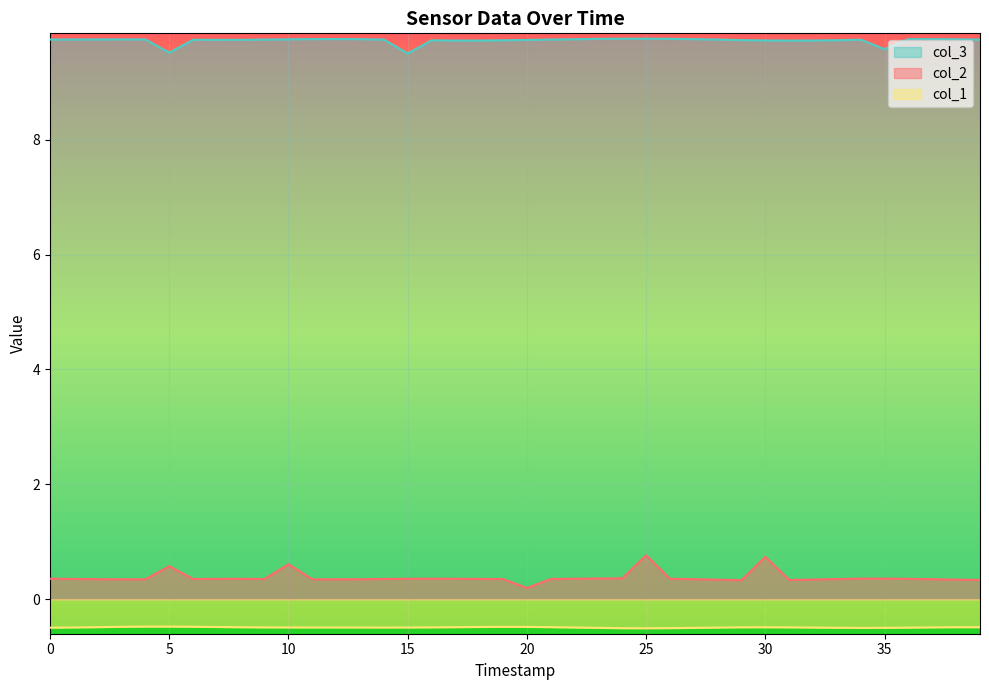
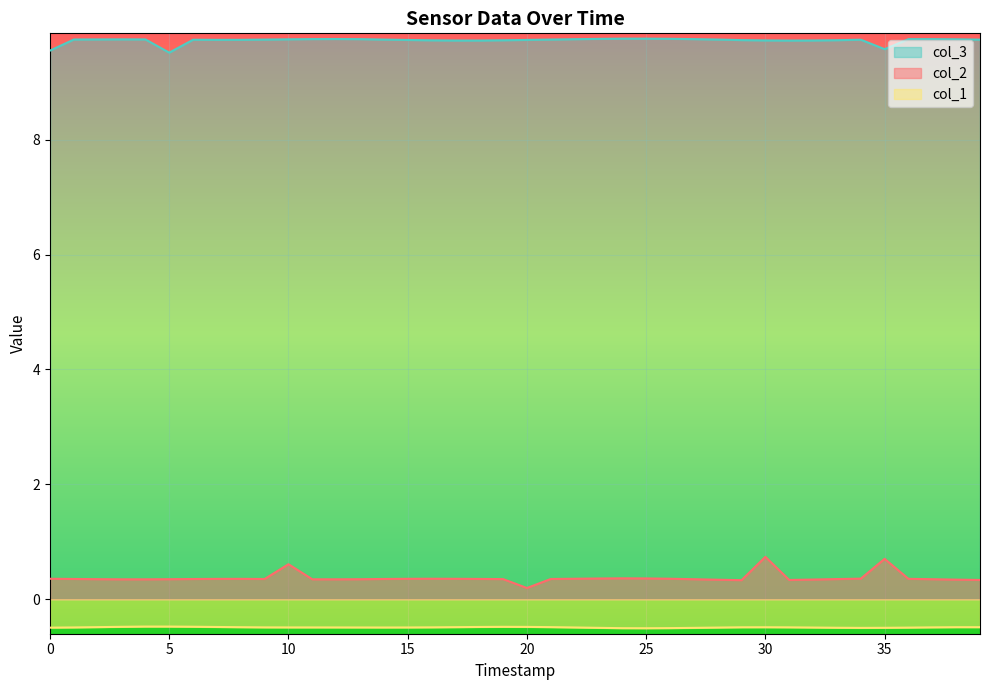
  {
    "col_3": {
-     "0": 9.7,
+     "0": 9.5,
      "5": 9.5,
      "10": 9.7,
-     "15": 9.5,
+     "15": 9.7,
      "20": 9.7,
      "25": 9.8,
      "30": 9.7,
      "35": 9.6
    },
    "col_2": {
      "0": 0.4,
-     "5": 0.6,
+     "5": 0.3,
      "10": 0.6,
      "15": 0.4,
      "20": 0.2,
-     "25": 0.8,
+     "25": 0.4,
      "30": 0.7,
-     "35": 0.4
+     "35": 0.7
    }
  }
